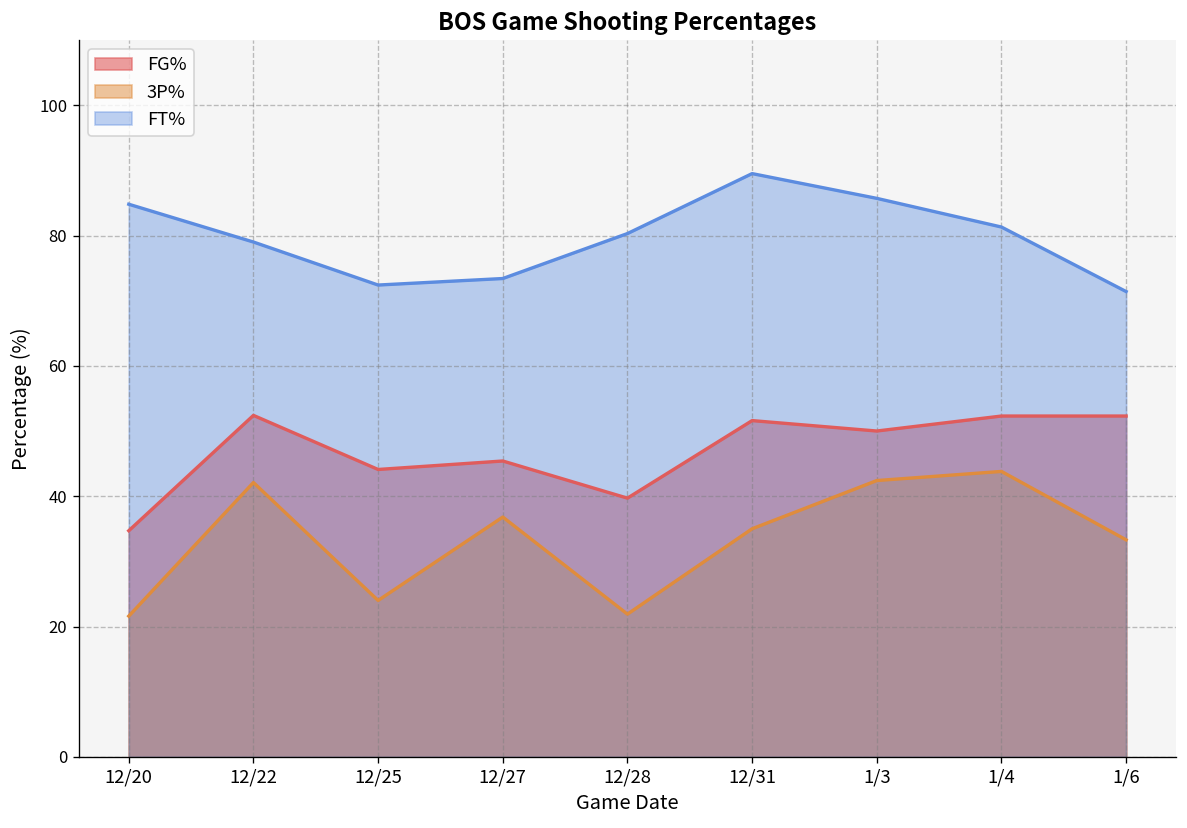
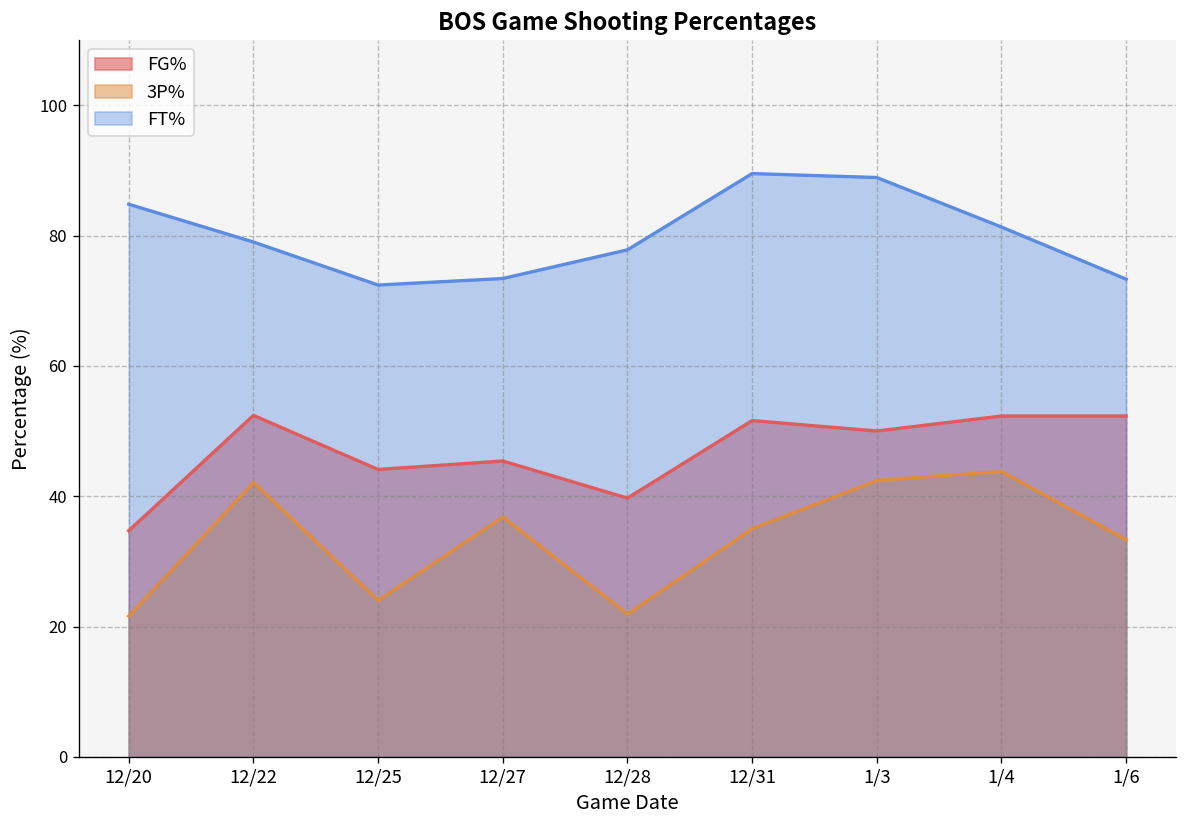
  {
    "FT%": {
      "12/20": 85,
      "12/22": 79,
      "12/25": 72,
      "12/27": 73,
-     "12/28": 80,
+     "12/28": 78,
      "12/31": 90,
-     "1/3": 86,
+     "1/3": 89,
      "1/4": 81,
-     "1/6": 71
+     "1/6": 73
    }
  }
